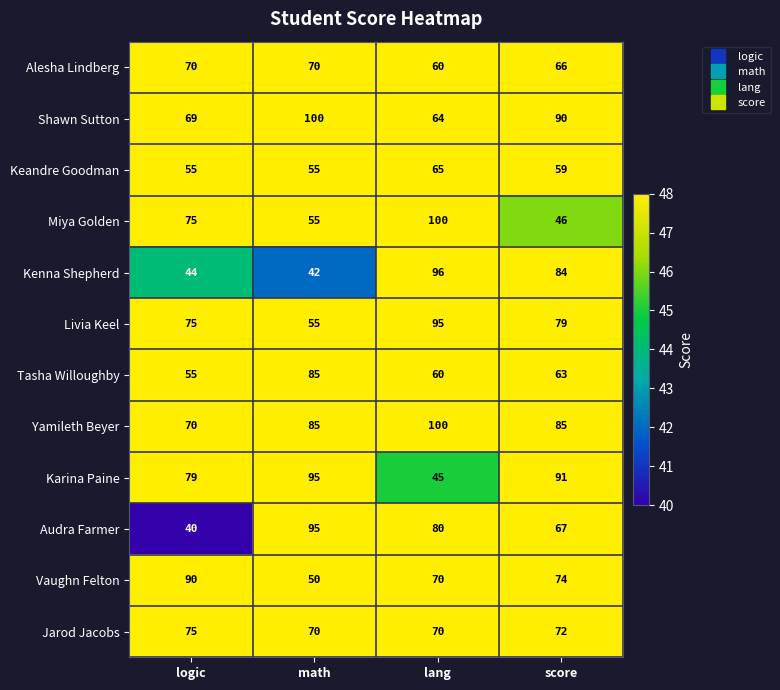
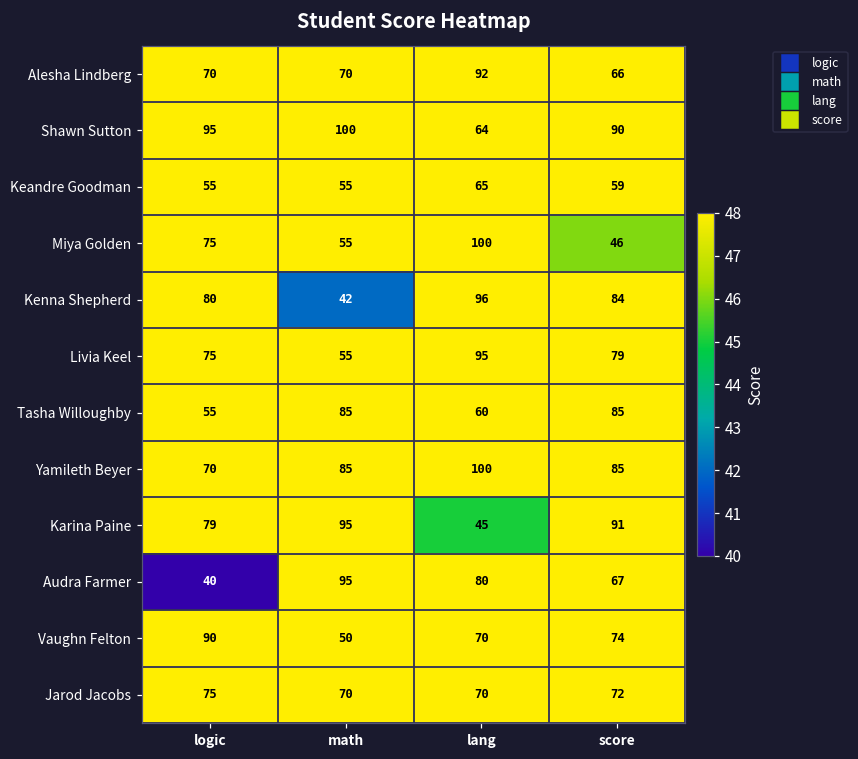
  {
    "Alesha Lindberg": {
      "logic": 70,
      "math": 70,
-     "lang": 60,
+     "lang": 92,
      "score": 66
    },
    "Shawn Sutton": {
-     "logic": 69,
+     "logic": 95,
      "math": 100,
      "lang": 64,
      "score": 90
    },
    "Keandre Goodman": {
      "logic": 55,
      "math": 55,
      "lang": 65,
      "score": 59
    },
    "Miya Golden": {
      "logic": 75,
      "math": 55,
      "lang": 100,
      "score": 46
    },
    "Kenna Shepherd": {
-     "logic": 44,
+     "logic": 80,
      "math": 42,
      "lang": 96,
      "score": 84
    },
    "Livia Keel": {
      "logic": 75,
      "math": 55,
      "lang": 95,
      "score": 79
    },
    "Tasha Willoughby": {
      "logic": 55,
      "math": 85,
      "lang": 60,
-     "score": 63
+     "score": 85
    },
    "Yamileth Beyer": {
      "logic": 70,
      "math": 85,
      "lang": 100,
      "score": 85
    },
    "Karina Paine": {
      "logic": 79,
      "math": 95,
      "lang": 45,
      "score": 91
    },
    "Audra Farmer": {
      "logic": 40,
      "math": 95,
      "lang": 80,
      "score": 67
    },
    "Vaughn Felton": {
      "logic": 90,
      "math": 50,
      "lang": 70,
      "score": 74
    },
    "Jarod Jacobs": {
      "logic": 75,
      "math": 70,
      "lang": 70,
      "score": 72
    }
  }
